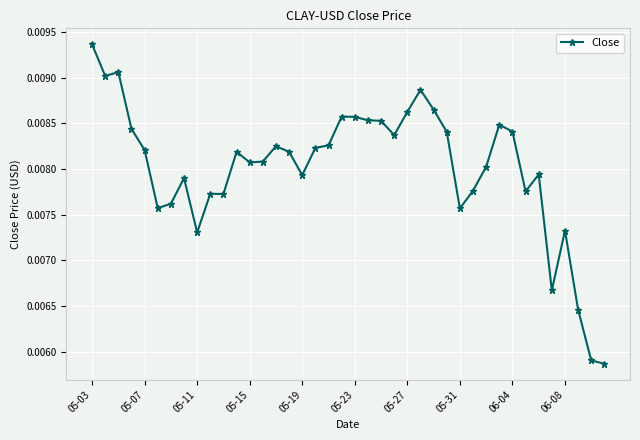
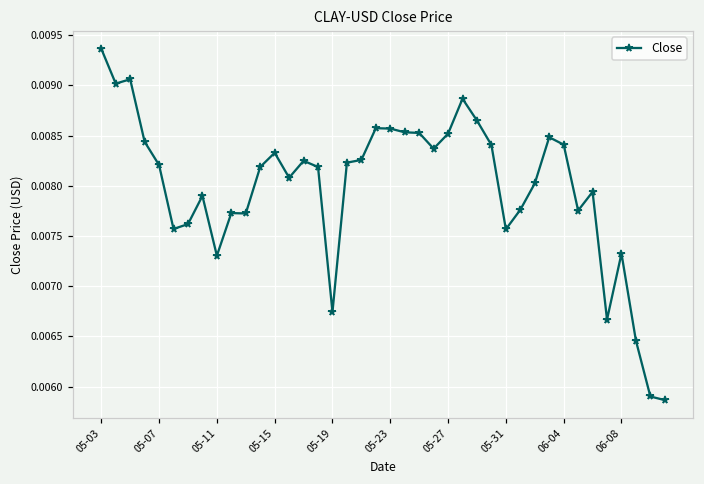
  {
    "05-03": 0.0094,
    "05-07": 0.0082,
    "05-11": 0.0073,
-   "05-15": 0.0081,
-   "05-19": 0.0079,
+   "05-15": 0.0083,
+   "05-19": 0.0067,
    "05-23": 0.0086,
-   "05-27": 0.0086,
+   "05-27": 0.0085,
    "05-31": 0.0076,
    "06-04": 0.0084,
    "06-08": 0.0073
  }
